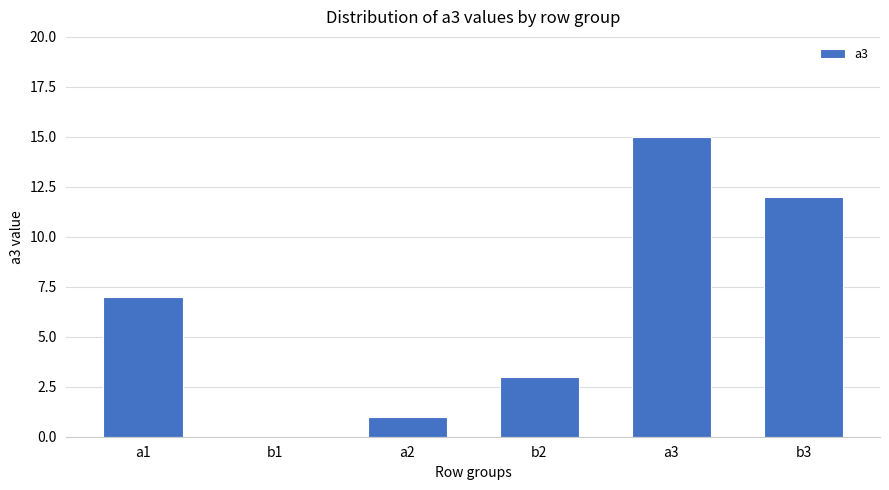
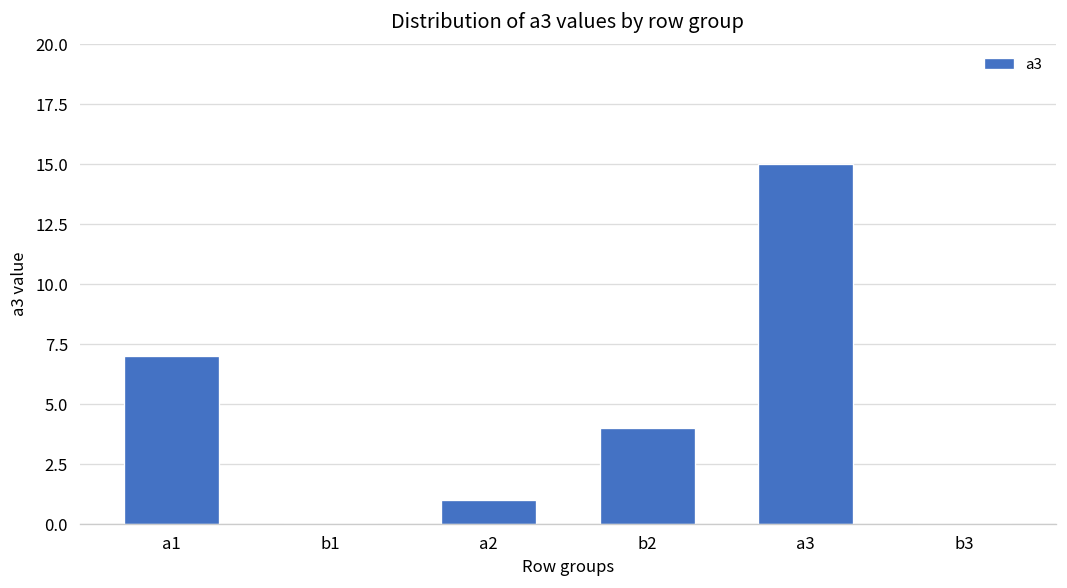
  {
    "a1": 7,
    "b1": 0,
    "a2": 1,
-   "b2": 3,
+   "b2": 4,
    "a3": 15,
-   "b3": 12
+   "b3": 0
  }
